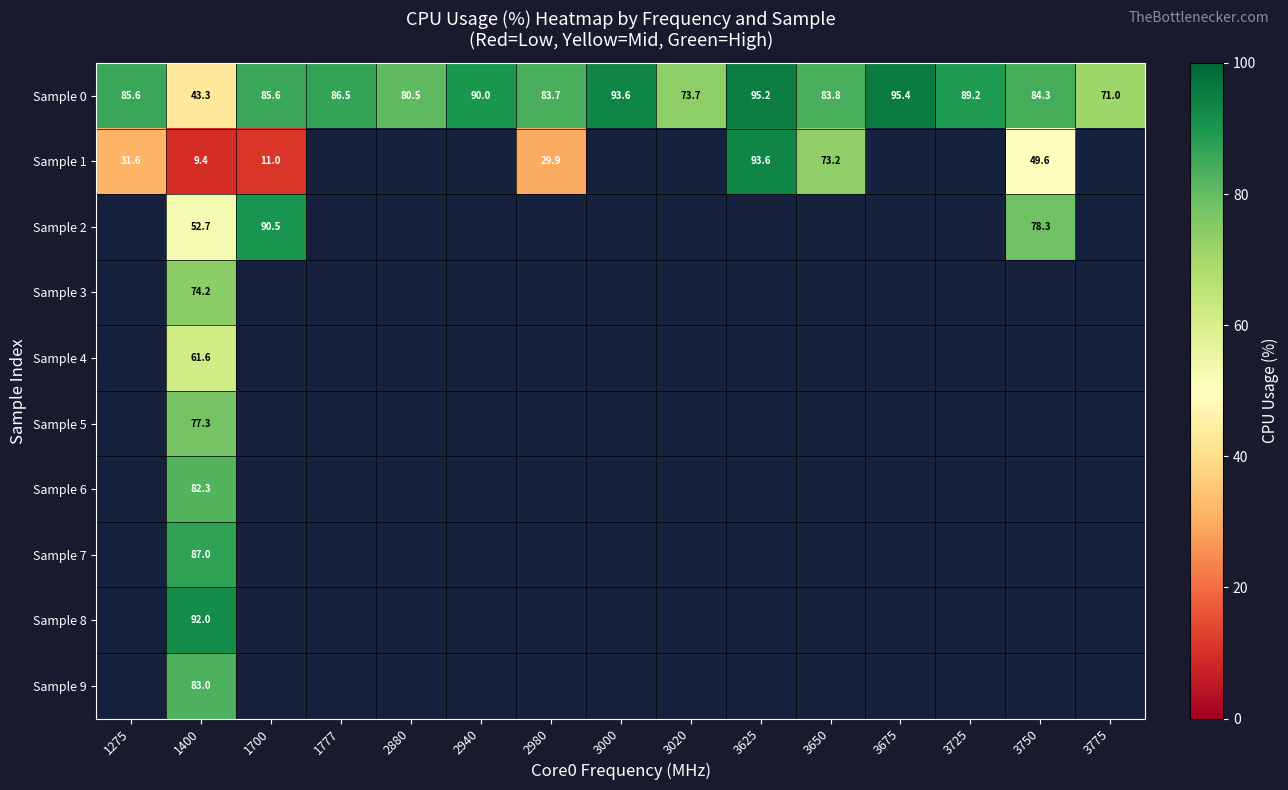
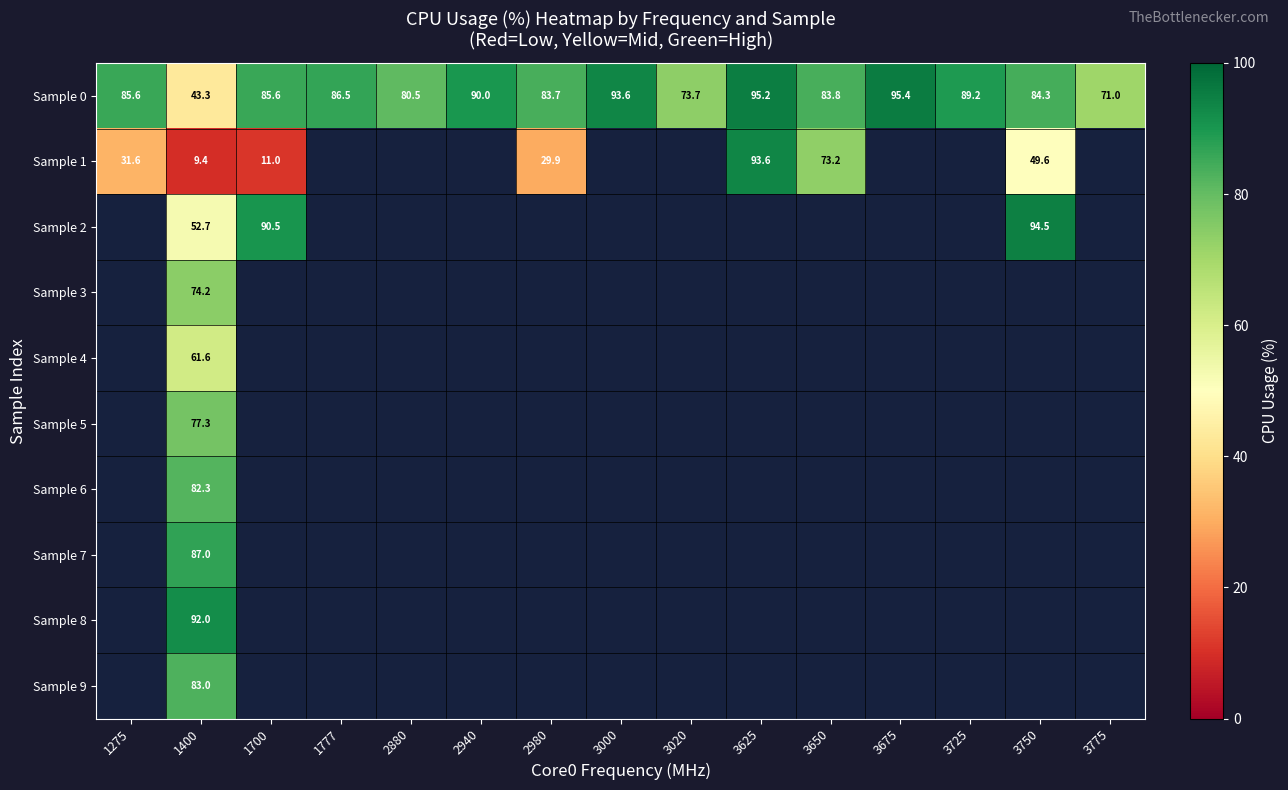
  {
    "Sample 0": {
      "1275": 85.6,
      "1400": 43.3,
      "1700": 85.6,
      "1777": 86.5,
      "2880": 80.5,
      "2940": 90.0,
      "2980": 83.7,
      "3000": 93.6,
      "3020": 73.7,
      "3625": 95.2,
      "3650": 83.8,
      "3675": 95.4,
      "3725": 89.2,
      "3750": 84.3,
      "3775": 71.0
    },
    "Sample 1": {
      "1275": 31.6,
      "1400": 9.4,
      "1700": 11.0,
      "2980": 29.9,
      "3625": 93.6,
      "3650": 73.2,
      "3750": 49.6
    },
    "Sample 2": {
      "1400": 52.7,
      "1700": 90.5,
-     "3750": 78.3
+     "3750": 94.5
    },
    "Sample 3": {
      "1400": 74.2
    },
    "Sample 4": {
      "1400": 61.6
    },
    "Sample 5": {
      "1400": 77.3
    },
    "Sample 6": {
      "1400": 82.3
    },
    "Sample 7": {
      "1400": 87.0
    },
    "Sample 8": {
      "1400": 92.0
    },
    "Sample 9": {
      "1400": 83.0
    }
  }
